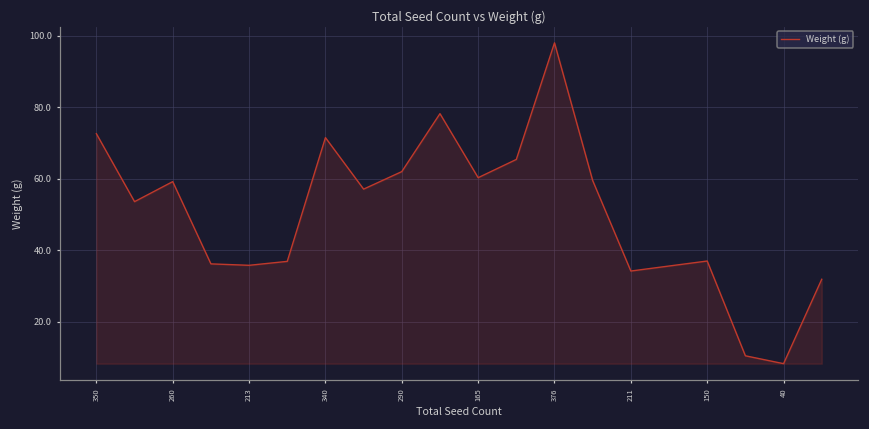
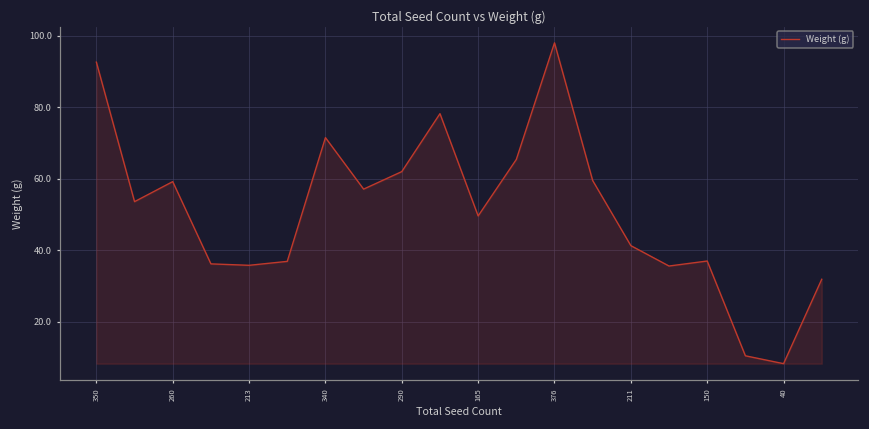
  {
-   "350": 73,
+   "350": 93,
    "260": 59,
    "213": 36,
    "340": 72,
    "290": 62,
-   "165": 60,
+   "165": 50,
    "376": 98,
-   "211": 34,
+   "211": 41,
    "150": 37,
    "40": 8
  }
